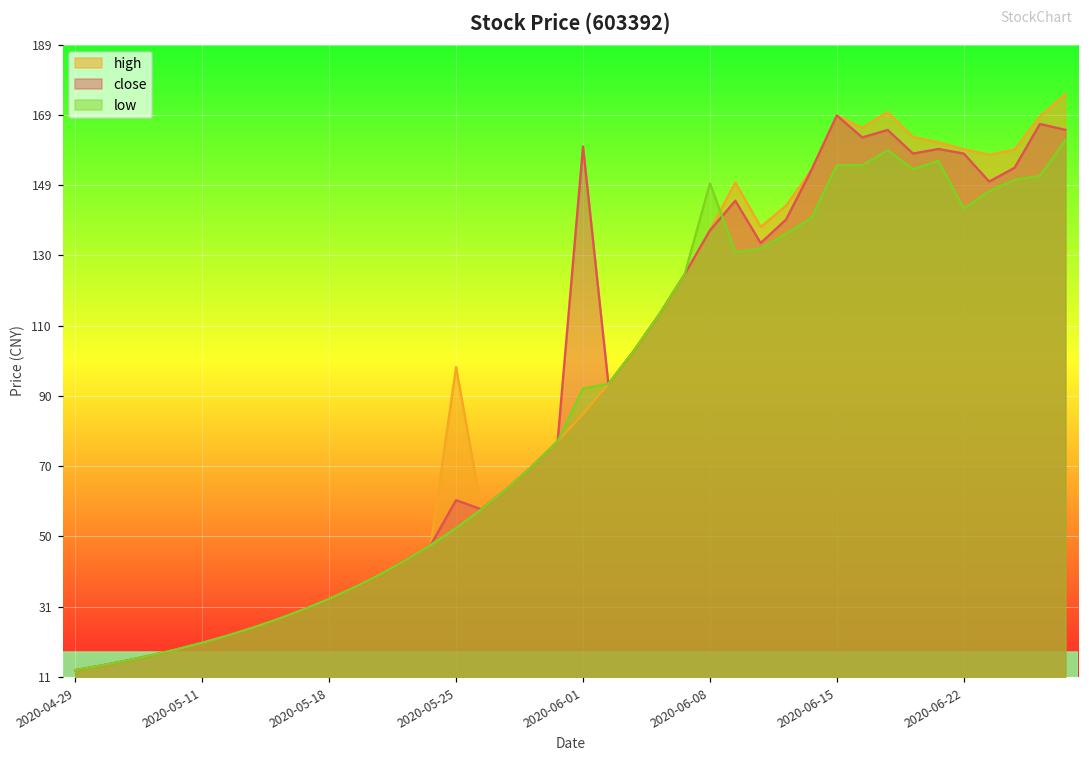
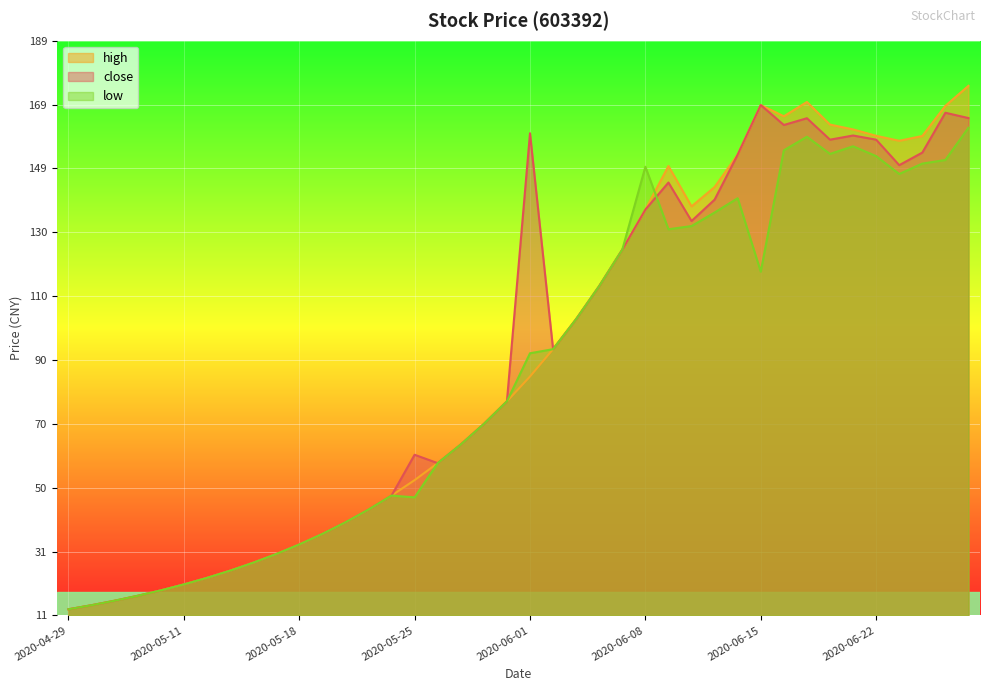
  {
    "high": {
-     "2020-05-25": 98,
+     "2020-05-25": 53,
      "2020-06-01": 85,
      "2020-06-22": 160
    },
    "close": {
      "2020-05-25": 61,
      "2020-06-01": 160,
      "2020-06-22": 158
    },
    "low": {
-     "2020-05-25": 53,
+     "2020-05-25": 47,
      "2020-06-01": 92,
      "2020-06-08": 150,
-     "2020-06-15": 155,
-     "2020-06-22": 143
+     "2020-06-15": 117,
+     "2020-06-22": 153
    }
  }
